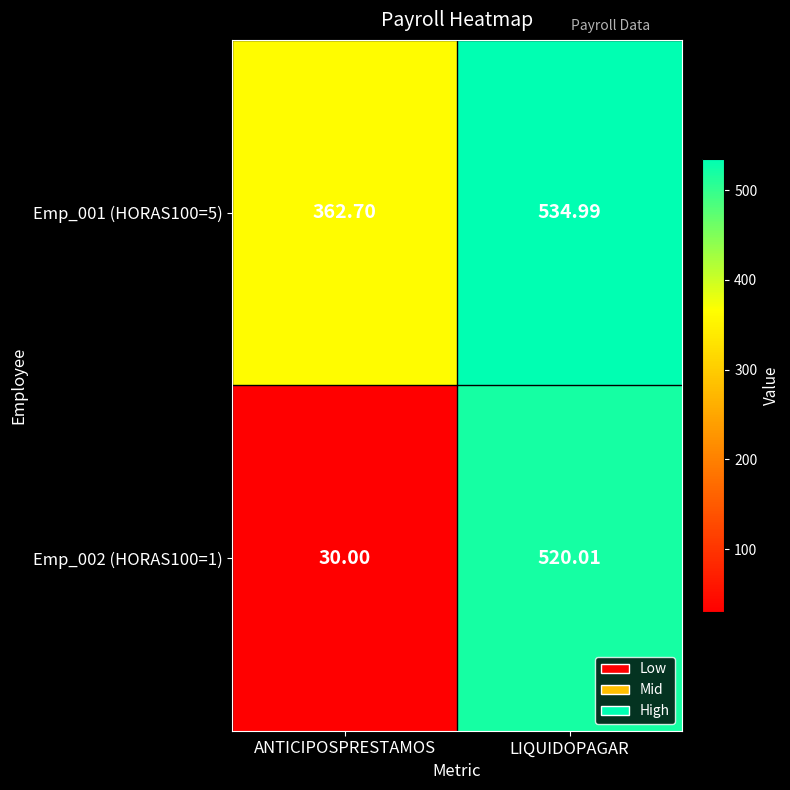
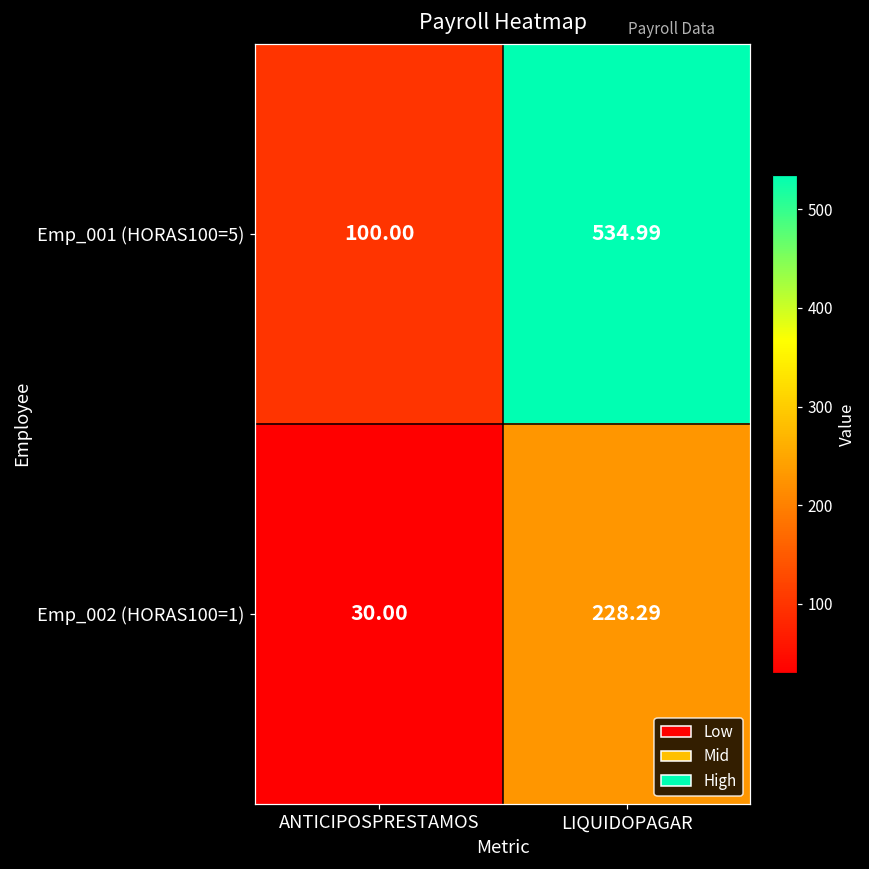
  {
    "Emp_001 (HORAS100=5)": {
-     "ANTICIPOSPRESTAMOS": 362.70,
+     "ANTICIPOSPRESTAMOS": 100.00,
      "LIQUIDOPAGAR": 534.99
    },
    "Emp_002 (HORAS100=1)": {
      "ANTICIPOSPRESTAMOS": 30.00,
-     "LIQUIDOPAGAR": 520.01
+     "LIQUIDOPAGAR": 228.29
    }
  }
